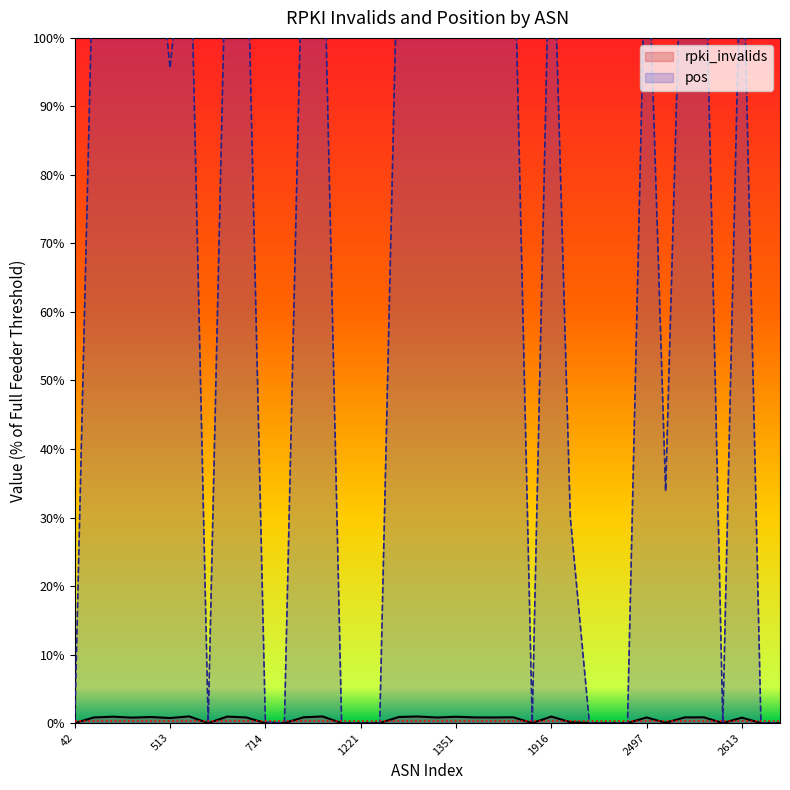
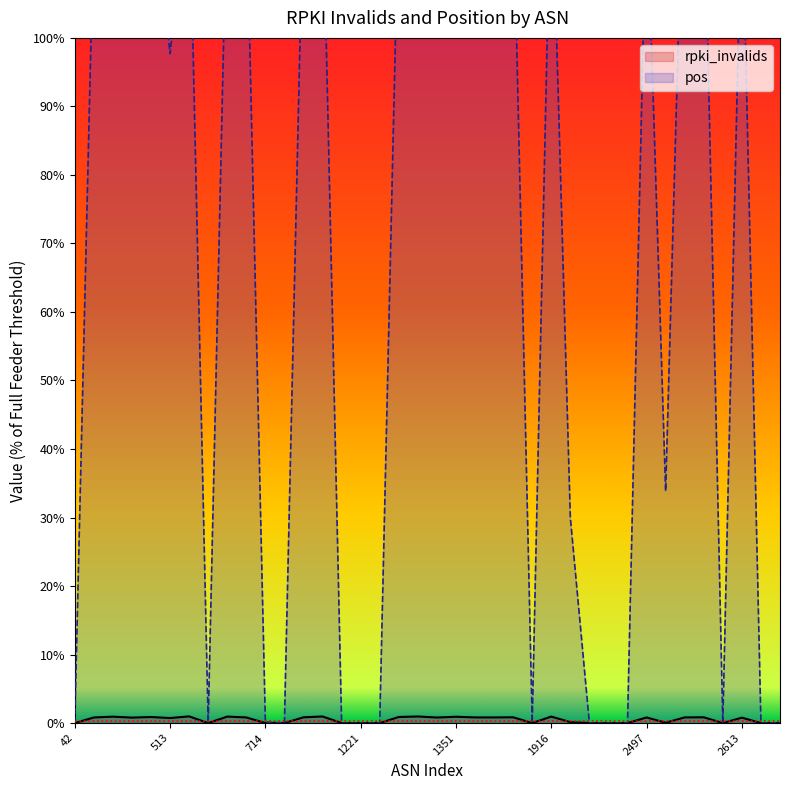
  {
    "rpki_invalids": {
      "513": "1%",
      "1351": "1%",
      "1916": "1%",
      "2497": "1%",
      "2613": "1%"
    },
    "pos": {
-     "513": "96%"
+     "513": "98%"
    }
  }
